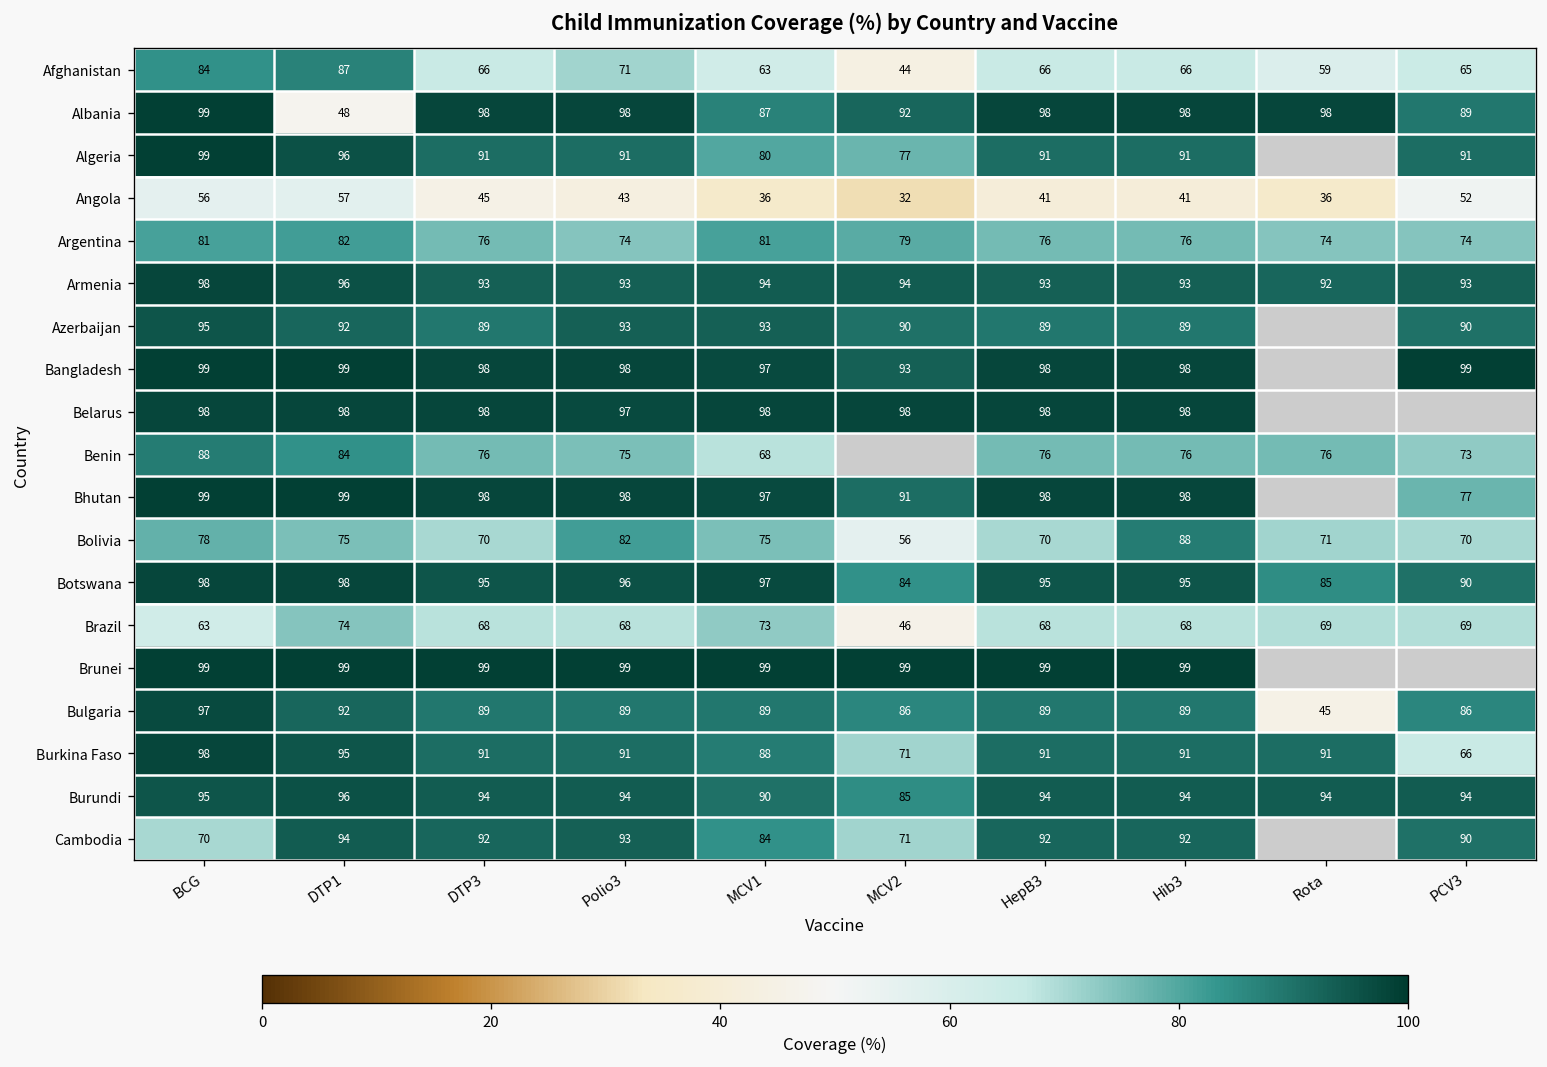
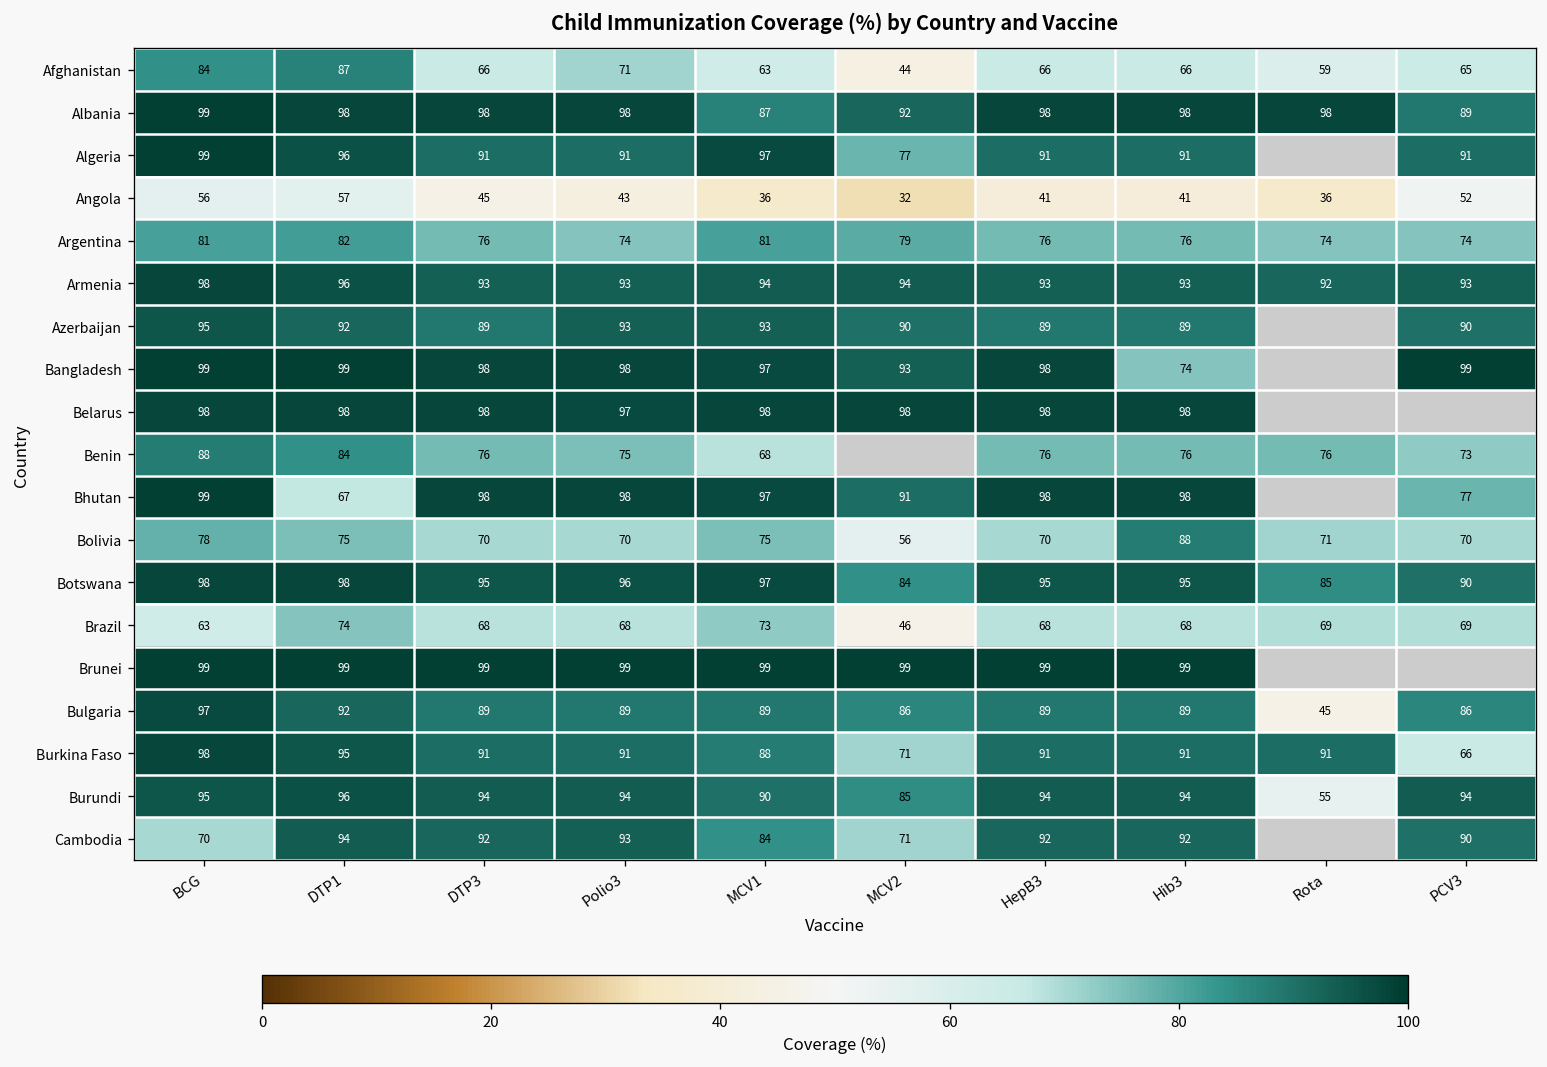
  {
    "Afghanistan": {
      "BCG": 84,
      "DTP1": 87,
      "DTP3": 66,
      "Polio3": 71,
      "MCV1": 63,
      "MCV2": 44,
      "HepB3": 66,
      "Hib3": 66,
      "Rota": 59,
      "PCV3": 65
    },
    "Albania": {
      "BCG": 99,
-     "DTP1": 48,
+     "DTP1": 98,
      "DTP3": 98,
      "Polio3": 98,
      "MCV1": 87,
      "MCV2": 92,
      "HepB3": 98,
      "Hib3": 98,
      "Rota": 98,
      "PCV3": 89
    },
    "Algeria": {
      "BCG": 99,
      "DTP1": 96,
      "DTP3": 91,
      "Polio3": 91,
-     "MCV1": 80,
+     "MCV1": 97,
      "MCV2": 77,
      "HepB3": 91,
      "Hib3": 91,
      "PCV3": 91
    },
    "Angola": {
      "BCG": 56,
      "DTP1": 57,
      "DTP3": 45,
      "Polio3": 43,
      "MCV1": 36,
      "MCV2": 32,
      "HepB3": 41,
      "Hib3": 41,
      "Rota": 36,
      "PCV3": 52
    },
    "Argentina": {
      "BCG": 81,
      "DTP1": 82,
      "DTP3": 76,
      "Polio3": 74,
      "MCV1": 81,
      "MCV2": 79,
      "HepB3": 76,
      "Hib3": 76,
      "Rota": 74,
      "PCV3": 74
    },
    "Armenia": {
      "BCG": 98,
      "DTP1": 96,
      "DTP3": 93,
      "Polio3": 93,
      "MCV1": 94,
      "MCV2": 94,
      "HepB3": 93,
      "Hib3": 93,
      "Rota": 92,
      "PCV3": 93
    },
    "Azerbaijan": {
      "BCG": 95,
      "DTP1": 92,
      "DTP3": 89,
      "Polio3": 93,
      "MCV1": 93,
      "MCV2": 90,
      "HepB3": 89,
      "Hib3": 89,
      "PCV3": 90
    },
    "Bangladesh": {
      "BCG": 99,
      "DTP1": 99,
      "DTP3": 98,
      "Polio3": 98,
      "MCV1": 97,
      "MCV2": 93,
      "HepB3": 98,
-     "Hib3": 98,
+     "Hib3": 74,
      "PCV3": 99
    },
    "Belarus": {
      "BCG": 98,
      "DTP1": 98,
      "DTP3": 98,
      "Polio3": 97,
      "MCV1": 98,
      "MCV2": 98,
      "HepB3": 98,
      "Hib3": 98
    },
    "Benin": {
      "BCG": 88,
      "DTP1": 84,
      "DTP3": 76,
      "Polio3": 75,
      "MCV1": 68,
      "HepB3": 76,
      "Hib3": 76,
      "Rota": 76,
      "PCV3": 73
    },
    "Bhutan": {
      "BCG": 99,
-     "DTP1": 99,
+     "DTP1": 67,
      "DTP3": 98,
      "Polio3": 98,
      "MCV1": 97,
      "MCV2": 91,
      "HepB3": 98,
      "Hib3": 98,
      "PCV3": 77
    },
    "Bolivia": {
      "BCG": 78,
      "DTP1": 75,
      "DTP3": 70,
-     "Polio3": 82,
+     "Polio3": 70,
      "MCV1": 75,
      "MCV2": 56,
      "HepB3": 70,
      "Hib3": 88,
      "Rota": 71,
      "PCV3": 70
    },
    "Botswana": {
      "BCG": 98,
      "DTP1": 98,
      "DTP3": 95,
      "Polio3": 96,
      "MCV1": 97,
      "MCV2": 84,
      "HepB3": 95,
      "Hib3": 95,
      "Rota": 85,
      "PCV3": 90
    },
    "Brazil": {
      "BCG": 63,
      "DTP1": 74,
      "DTP3": 68,
      "Polio3": 68,
      "MCV1": 73,
      "MCV2": 46,
      "HepB3": 68,
      "Hib3": 68,
      "Rota": 69,
      "PCV3": 69
    },
    "Brunei": {
      "BCG": 99,
      "DTP1": 99,
      "DTP3": 99,
      "Polio3": 99,
      "MCV1": 99,
      "MCV2": 99,
      "HepB3": 99,
      "Hib3": 99
    },
    "Bulgaria": {
      "BCG": 97,
      "DTP1": 92,
      "DTP3": 89,
      "Polio3": 89,
      "MCV1": 89,
      "MCV2": 86,
      "HepB3": 89,
      "Hib3": 89,
      "Rota": 45,
      "PCV3": 86
    },
    "Burkina Faso": {
      "BCG": 98,
      "DTP1": 95,
      "DTP3": 91,
      "Polio3": 91,
      "MCV1": 88,
      "MCV2": 71,
      "HepB3": 91,
      "Hib3": 91,
      "Rota": 91,
      "PCV3": 66
    },
    "Burundi": {
      "BCG": 95,
      "DTP1": 96,
      "DTP3": 94,
      "Polio3": 94,
      "MCV1": 90,
      "MCV2": 85,
      "HepB3": 94,
      "Hib3": 94,
-     "Rota": 94,
+     "Rota": 55,
      "PCV3": 94
    },
    "Cambodia": {
      "BCG": 70,
      "DTP1": 94,
      "DTP3": 92,
      "Polio3": 93,
      "MCV1": 84,
      "MCV2": 71,
      "HepB3": 92,
      "Hib3": 92,
      "PCV3": 90
    }
  }
